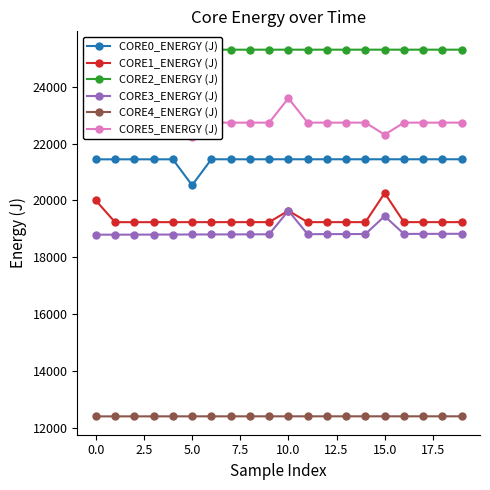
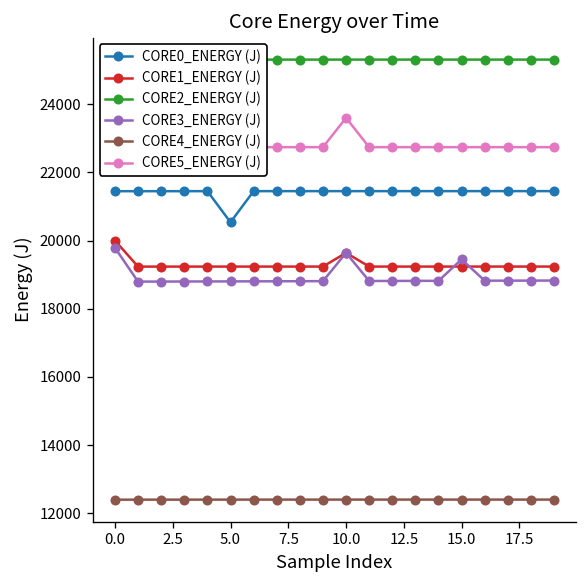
  {
    "CORE0_ENERGY (J)": {
      "0.0": 21400,
      "5.0": 20500,
      "10.0": 21400,
      "15.0": 21400
    },
    "CORE1_ENERGY (J)": {
      "0.0": 20000,
      "5.0": 19200,
-     "15.0": 20300
+     "15.0": 19200
    },
    "CORE2_ENERGY (J)": {
      "10.0": 25300,
      "15.0": 25300
    },
    "CORE3_ENERGY (J)": {
-     "0.0": 18800,
+     "0.0": 19800,
      "5.0": 18800,
      "15.0": 19400
    },
    "CORE4_ENERGY (J)": {
      "0.0": 12400,
      "5.0": 12400,
      "10.0": 12400,
      "15.0": 12400
    },
    "CORE5_ENERGY (J)": {
      "10.0": 23600,
-     "15.0": 22300
+     "15.0": 22700
    }
  }
